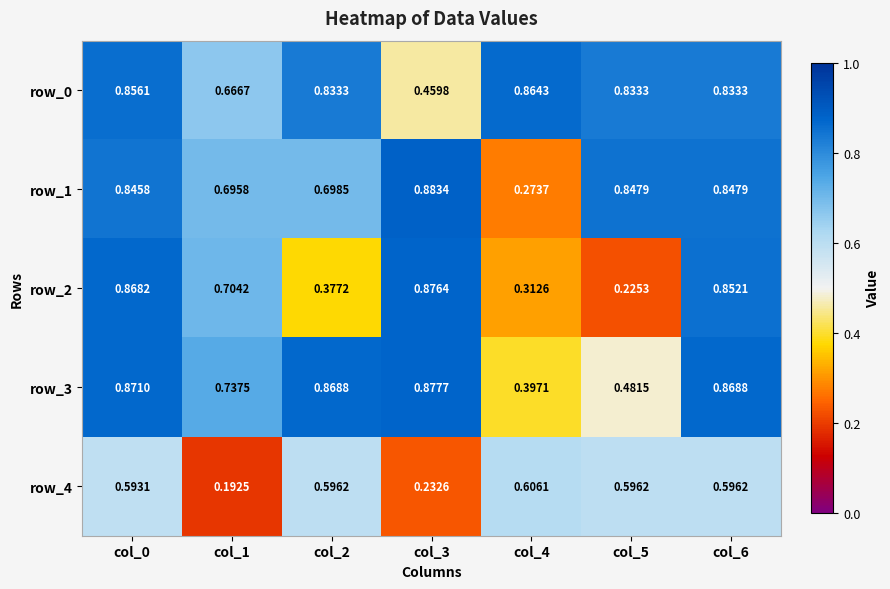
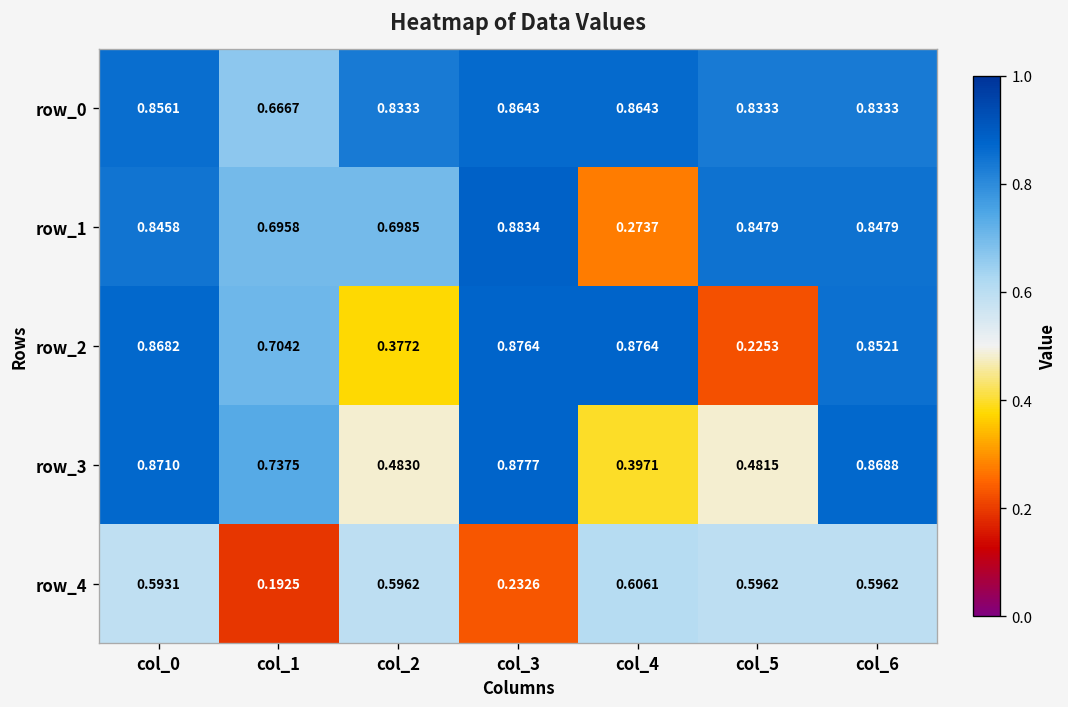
  {
    "row_0": {
      "col_0": 0.8561,
      "col_1": 0.6667,
      "col_2": 0.8333,
-     "col_3": 0.4598,
+     "col_3": 0.8643,
      "col_4": 0.8643,
      "col_5": 0.8333,
      "col_6": 0.8333
    },
    "row_1": {
      "col_0": 0.8458,
      "col_1": 0.6958,
      "col_2": 0.6985,
      "col_3": 0.8834,
      "col_4": 0.2737,
      "col_5": 0.8479,
      "col_6": 0.8479
    },
    "row_2": {
      "col_0": 0.8682,
      "col_1": 0.7042,
      "col_2": 0.3772,
      "col_3": 0.8764,
-     "col_4": 0.3126,
+     "col_4": 0.8764,
      "col_5": 0.2253,
      "col_6": 0.8521
    },
    "row_3": {
      "col_0": 0.8710,
      "col_1": 0.7375,
-     "col_2": 0.8688,
+     "col_2": 0.4830,
      "col_3": 0.8777,
      "col_4": 0.3971,
      "col_5": 0.4815,
      "col_6": 0.8688
    },
    "row_4": {
      "col_0": 0.5931,
      "col_1": 0.1925,
      "col_2": 0.5962,
      "col_3": 0.2326,
      "col_4": 0.6061,
      "col_5": 0.5962,
      "col_6": 0.5962
    }
  }
